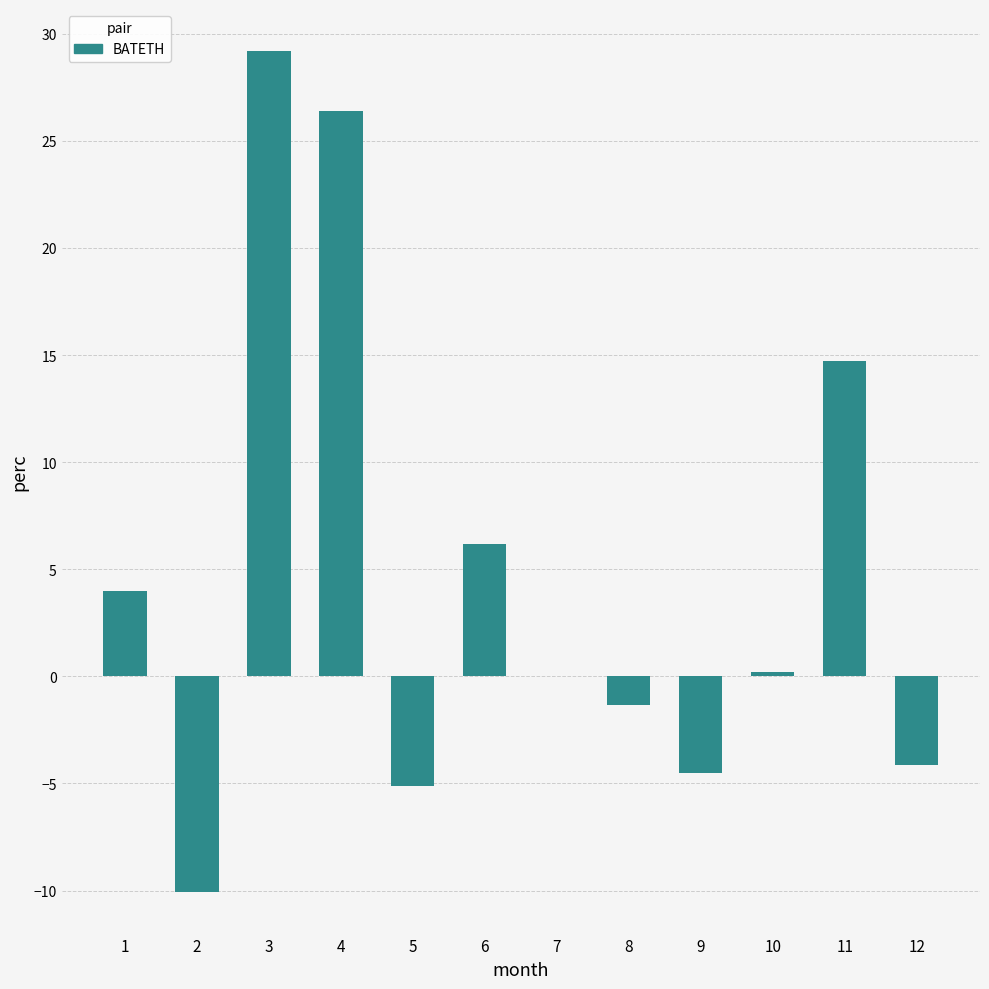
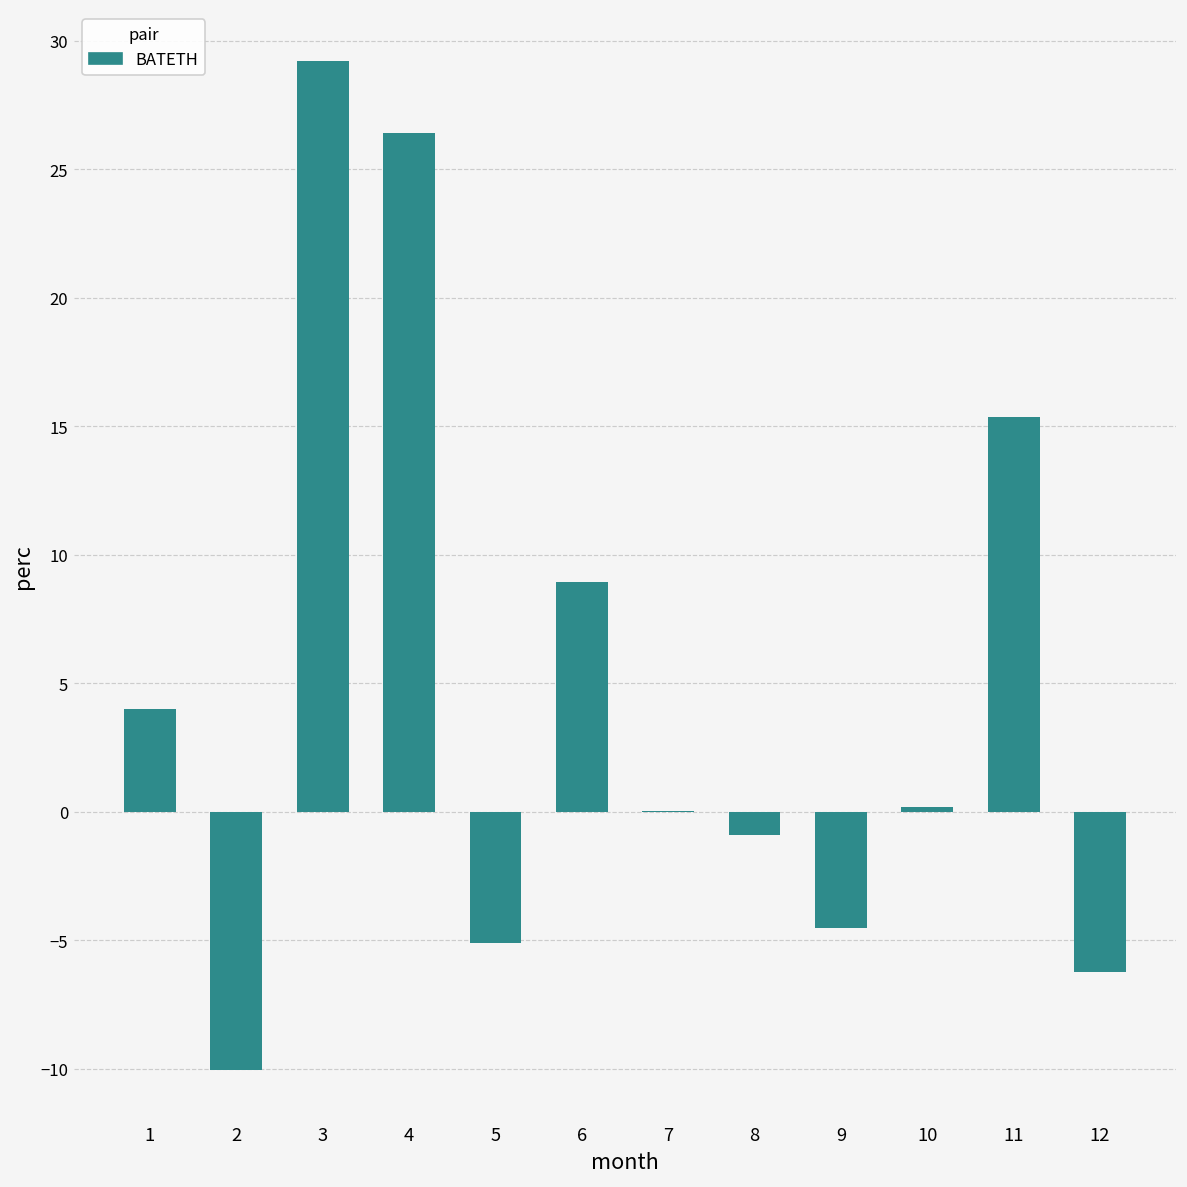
  {
    "1": 4.0,
    "2": -10.0,
    "3": 29.2,
    "4": 26.4,
    "5": -5.1,
-   "6": 6.2,
-   "8": -1.3,
+   "6": 8.9,
+   "8": -0.9,
    "9": -4.5,
    "10": 0.2,
-   "11": 14.7,
-   "12": -4.1
+   "11": 15.4,
+   "12": -6.2
  }
